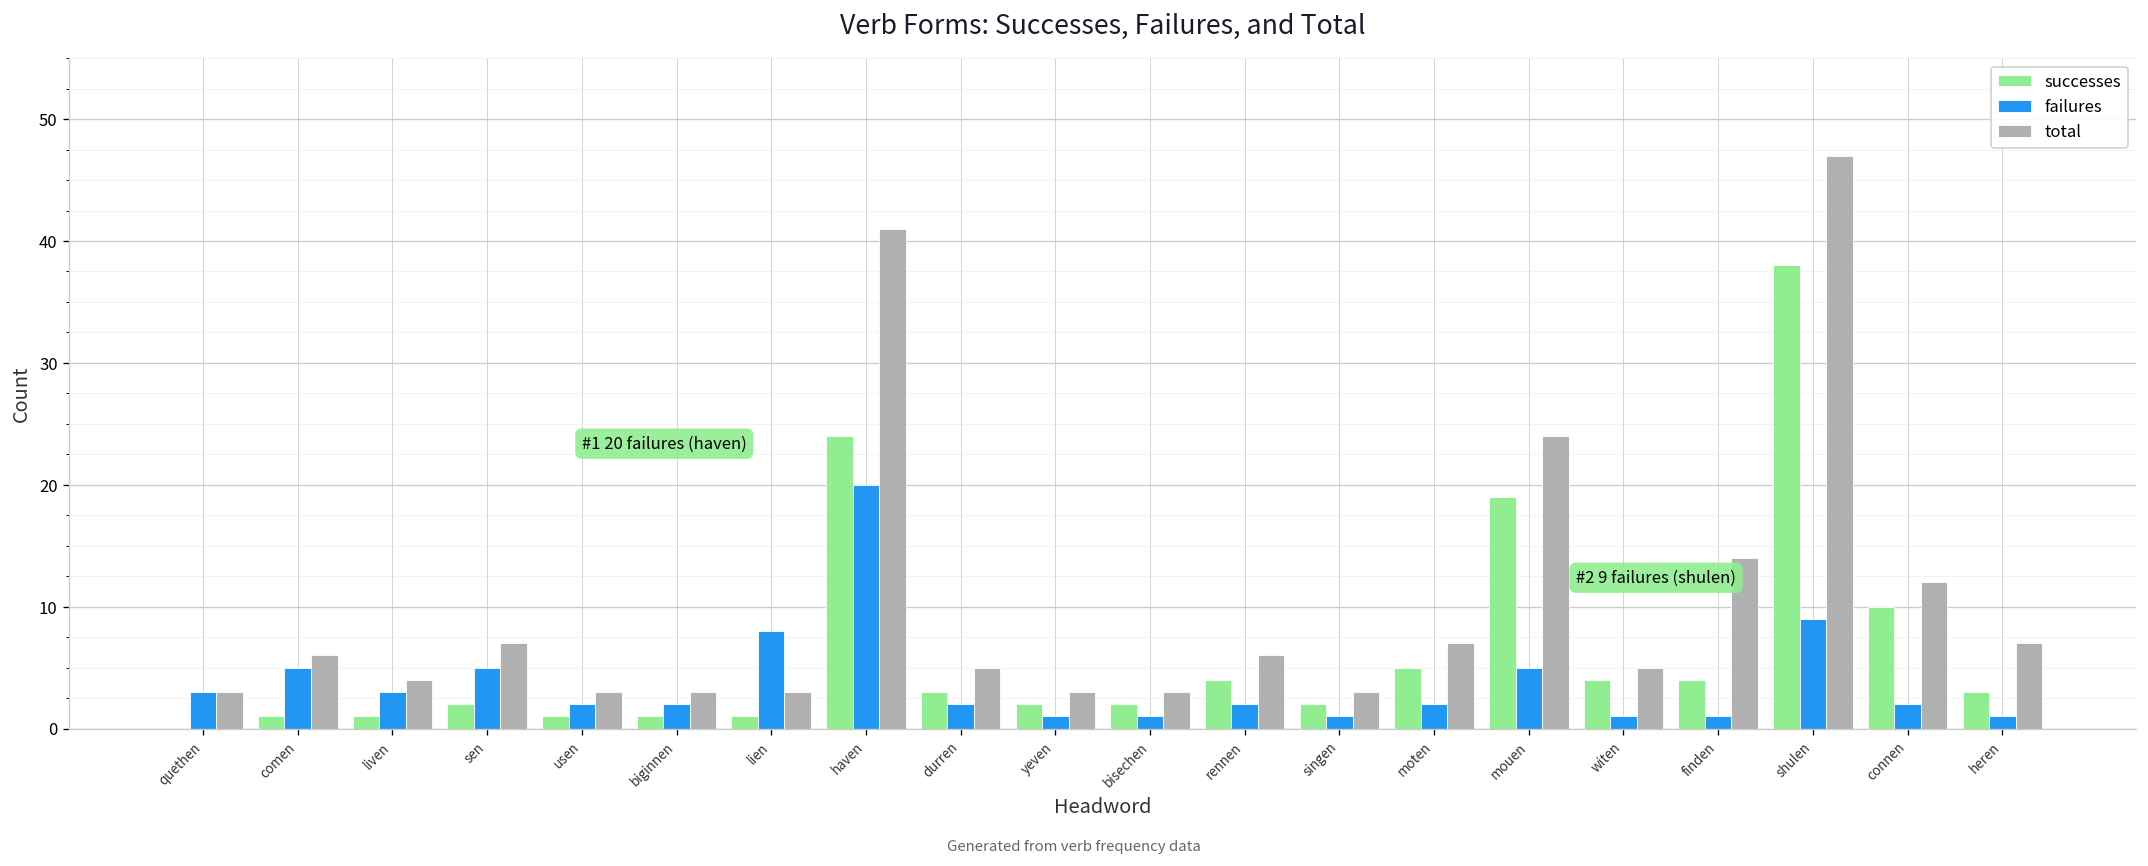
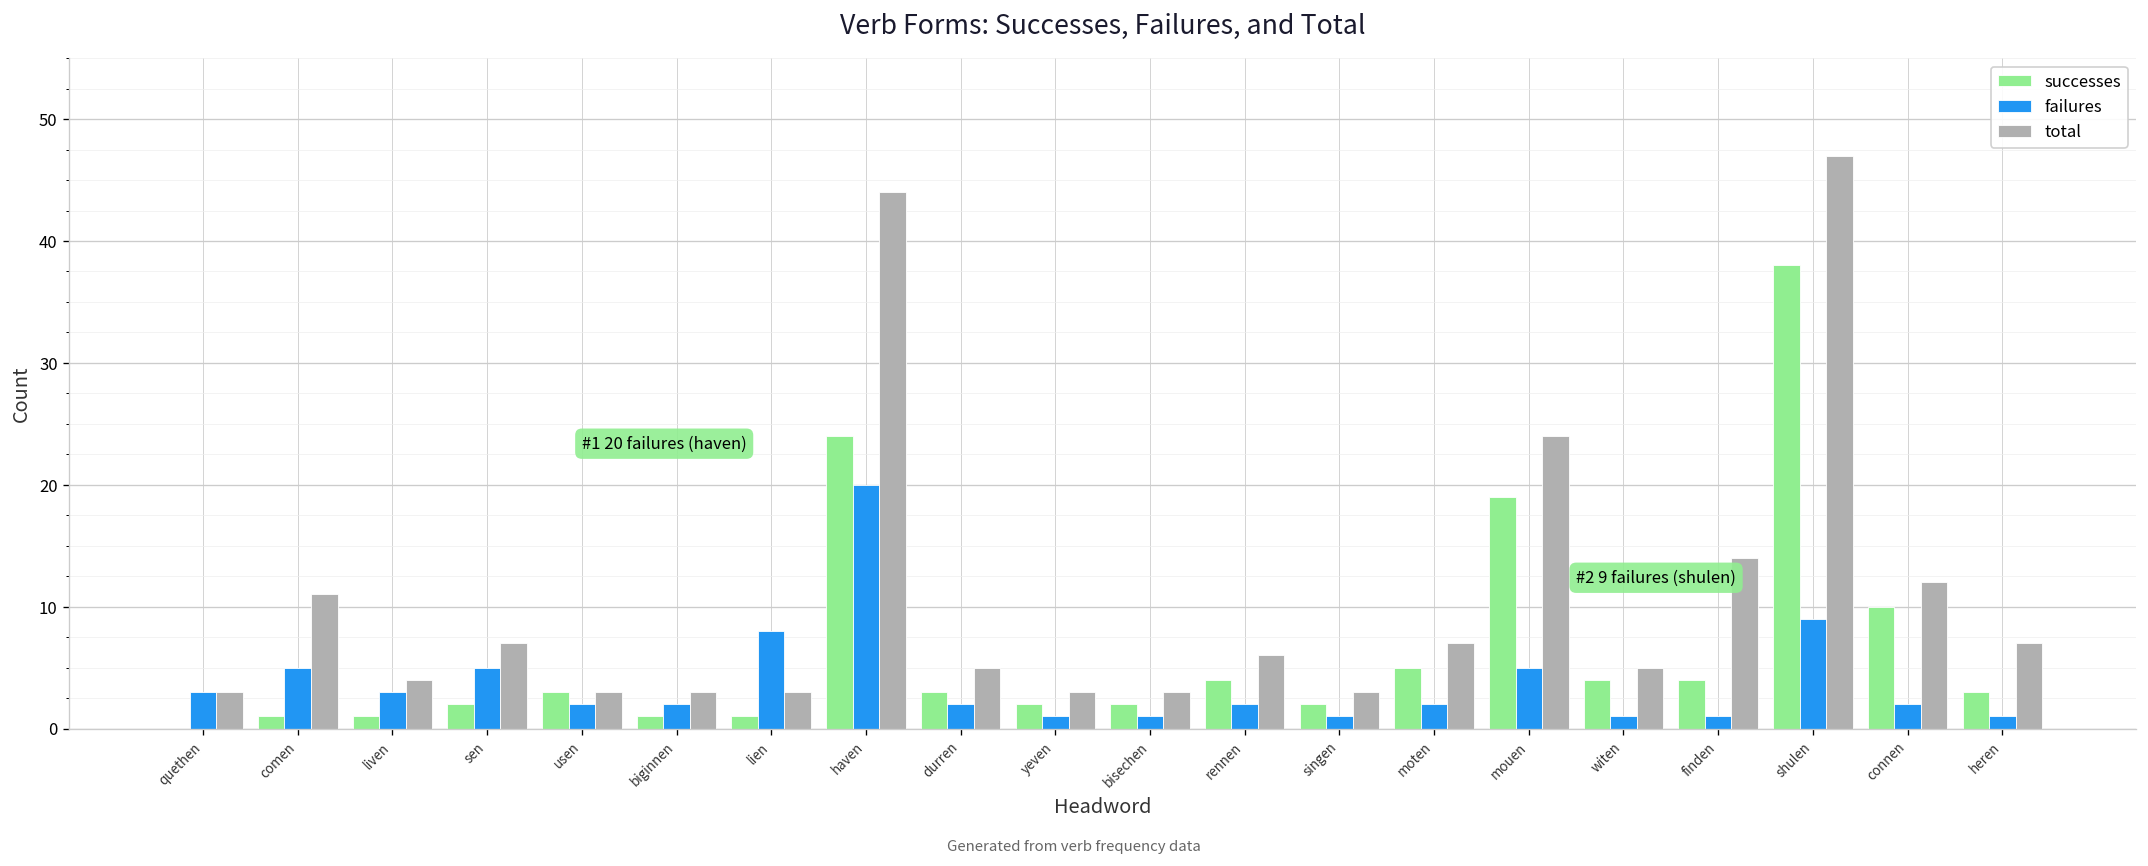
  {
    "successes": {
      "quethen": 0,
      "comen": 1,
      "liven": 1,
      "sen": 2,
-     "usen": 1,
+     "usen": 3,
      "biginnen": 1,
      "lien": 1,
      "haven": 24,
      "durren": 3,
      "yeven": 2,
      "bisechen": 2,
      "rennen": 4,
      "singen": 2,
      "moten": 5,
      "mouen": 19,
      "witen": 4,
      "finden": 4,
      "shulen": 38,
      "connen": 10,
      "heren": 3
    },
    "failures": {
      "quethen": 3,
      "comen": 5,
      "liven": 3,
      "sen": 5,
      "usen": 2,
      "biginnen": 2,
      "lien": 8,
      "haven": 20,
      "durren": 2,
      "yeven": 1,
      "bisechen": 1,
      "rennen": 2,
      "singen": 1,
      "moten": 2,
      "mouen": 5,
      "witen": 1,
      "finden": 1,
      "shulen": 9,
      "connen": 2,
      "heren": 1
    },
    "total": {
      "quethen": 3,
-     "comen": 6,
+     "comen": 11,
      "liven": 4,
      "sen": 7,
      "usen": 3,
      "biginnen": 3,
      "lien": 3,
-     "haven": 41,
+     "haven": 44,
      "durren": 5,
      "yeven": 3,
      "bisechen": 3,
      "rennen": 6,
      "singen": 3,
      "moten": 7,
      "mouen": 24,
      "witen": 5,
      "shulen": 47,
      "connen": 12,
      "heren": 7
    }
  }
